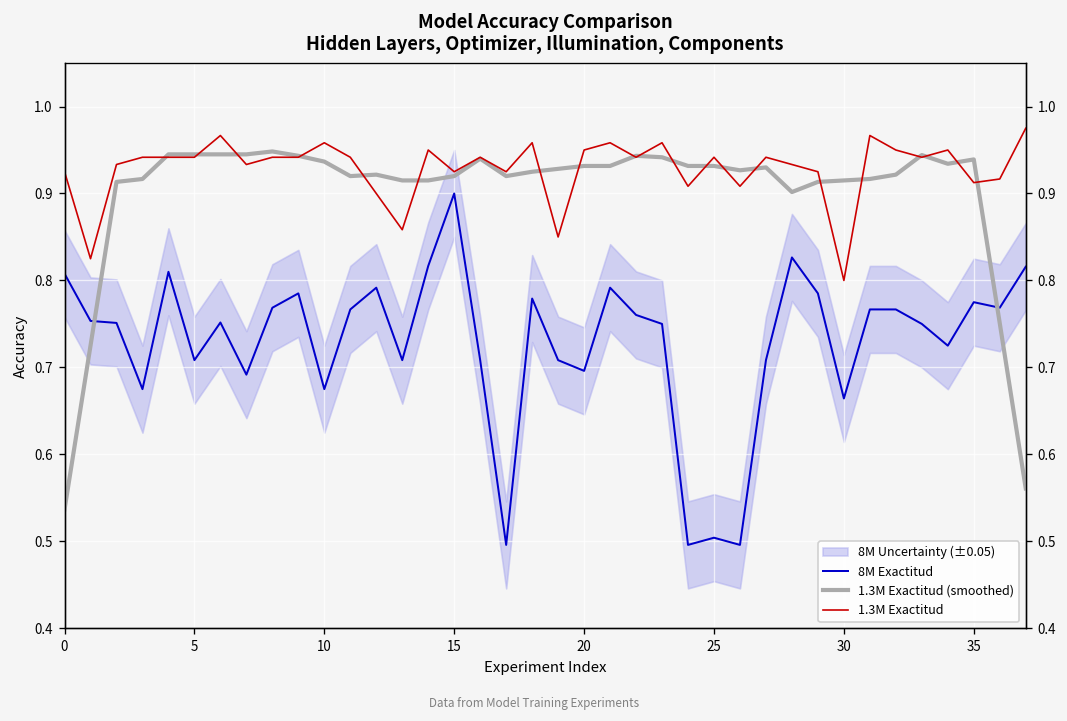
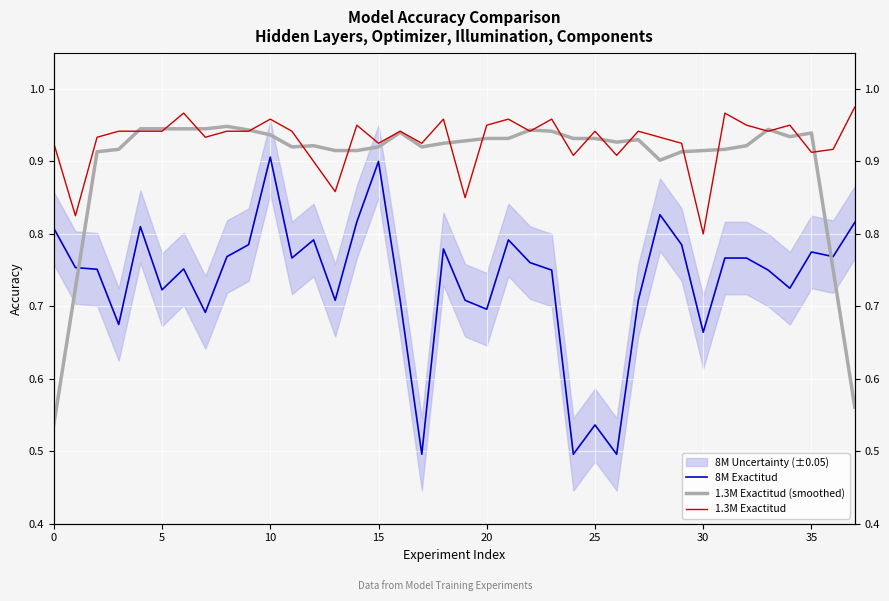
  {
    "8M Exactitud": {
      "0": 0.81,
-     "5": 0.71,
-     "10": 0.68,
+     "5": 0.72,
+     "10": 0.91,
      "15": 0.90,
      "20": 0.70,
-     "25": 0.50,
+     "25": 0.54,
      "30": 0.66,
      "35": 0.78
    },
    "1.3M Exactitud (smoothed)": {
      "0": 0.54,
      "10": 0.94,
      "15": 0.92,
      "20": 0.93,
      "25": 0.93,
      "30": 0.92,
      "35": 0.94
    },
    "1.3M Exactitud": {
      "0": 0.93,
      "15": 0.93,
      "20": 0.95,
      "25": 0.94,
      "30": 0.80,
      "35": 0.91
    }
  }
